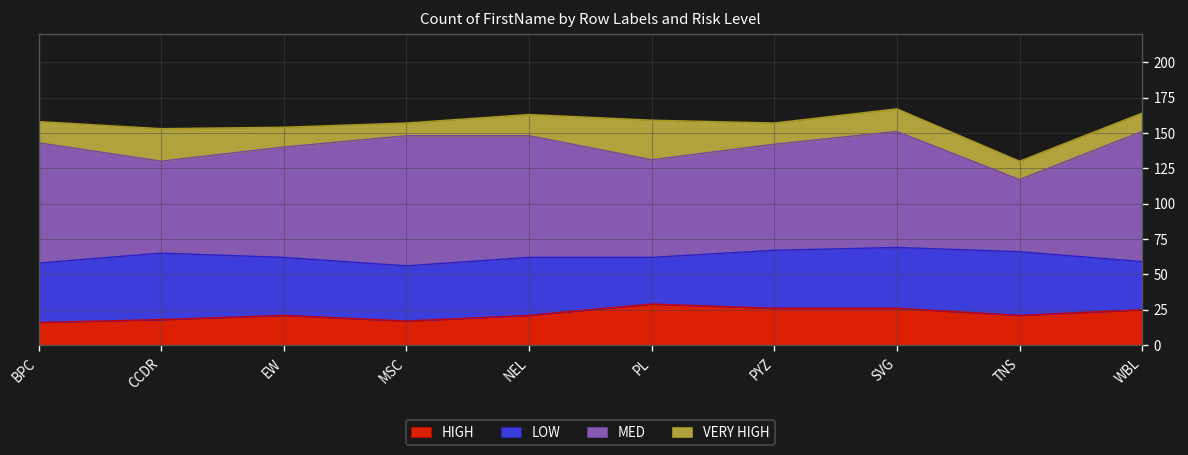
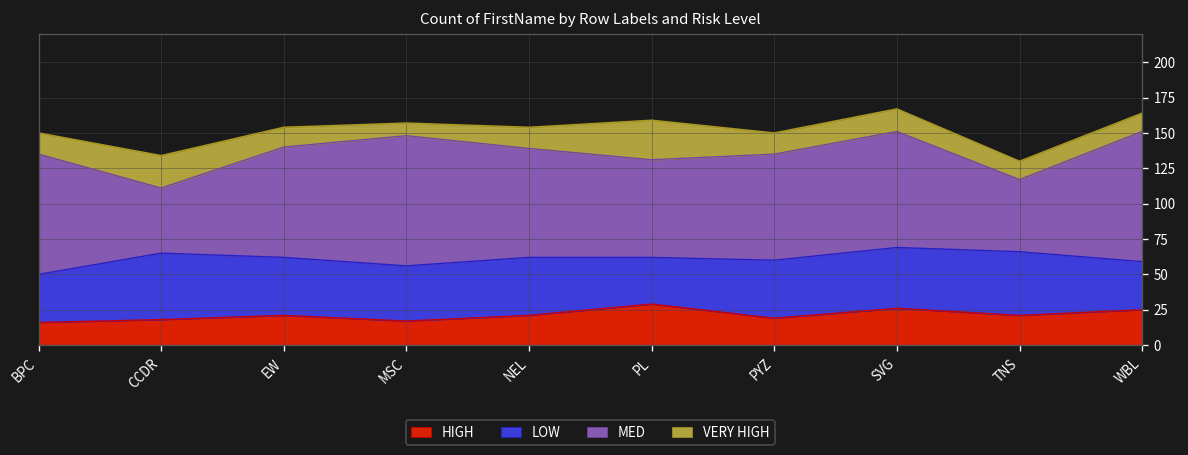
  {
    "HIGH": {
      "BPC": 16,
      "CCDR": 18,
      "EW": 21,
      "MSC": 17,
      "NEL": 21,
      "PL": 29,
-     "PYZ": 26,
+     "PYZ": 19,
      "SVG": 26,
      "TNS": 21,
      "WBL": 25
    },
    "LOW": {
-     "BPC": 42,
+     "BPC": 34,
      "CCDR": 47,
      "EW": 41,
      "MSC": 39,
      "NEL": 41,
      "PL": 33,
      "PYZ": 41,
      "SVG": 43,
      "TNS": 45,
      "WBL": 34
    },
    "MED": {
      "BPC": 85,
-     "CCDR": 65,
+     "CCDR": 46,
      "EW": 78,
      "MSC": 92,
-     "NEL": 86,
+     "NEL": 77,
      "PL": 69,
      "PYZ": 75,
      "SVG": 82,
      "TNS": 51,
      "WBL": 92
    },
    "VERY HIGH": {
      "BPC": 15,
      "CCDR": 23,
      "EW": 14,
      "MSC": 9,
      "NEL": 15,
      "PL": 28,
      "PYZ": 15,
      "SVG": 16,
      "TNS": 13,
      "WBL": 13
    }
  }
